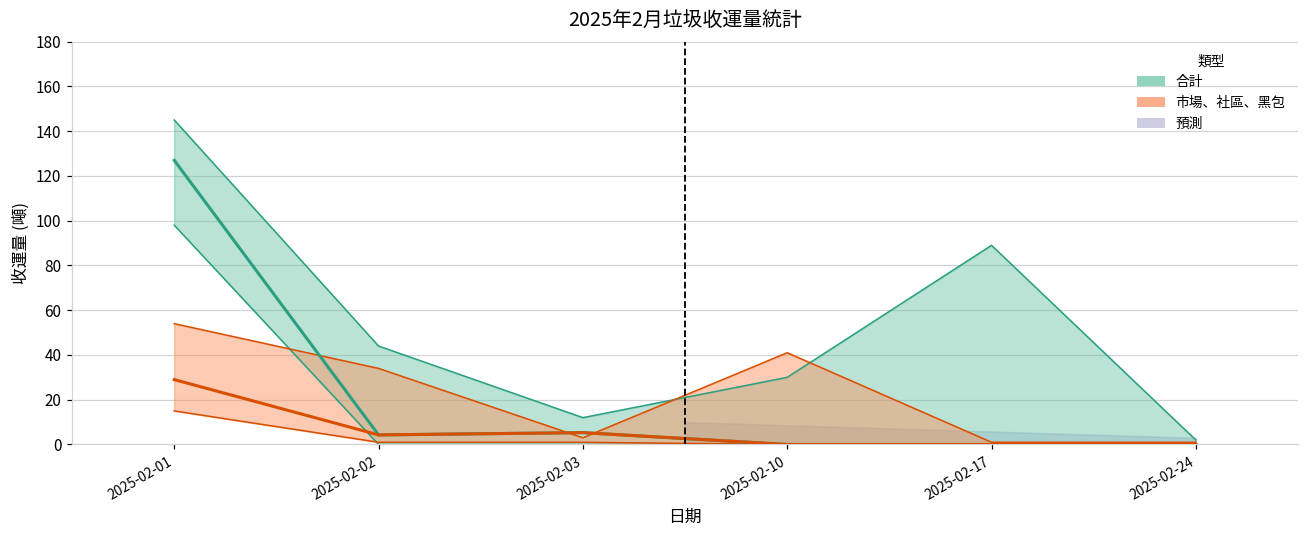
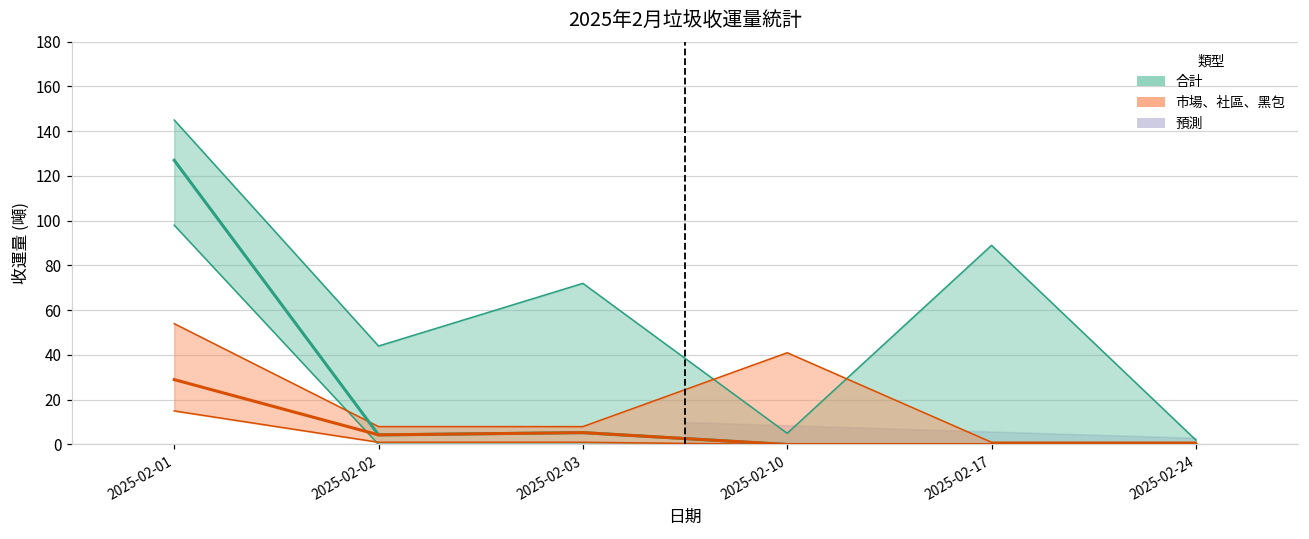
  {
    "合計": {
      "2025-02-01": 145,
      "2025-02-02": 44,
-     "2025-02-03": 12,
-     "2025-02-10": 30,
+     "2025-02-03": 72,
+     "2025-02-10": 5,
      "2025-02-17": 89
    },
    "市場、社區、黑包": {
      "2025-02-01": 54,
-     "2025-02-02": 34,
-     "2025-02-03": 3,
+     "2025-02-02": 8,
+     "2025-02-03": 8,
      "2025-02-10": 41
    }
  }
